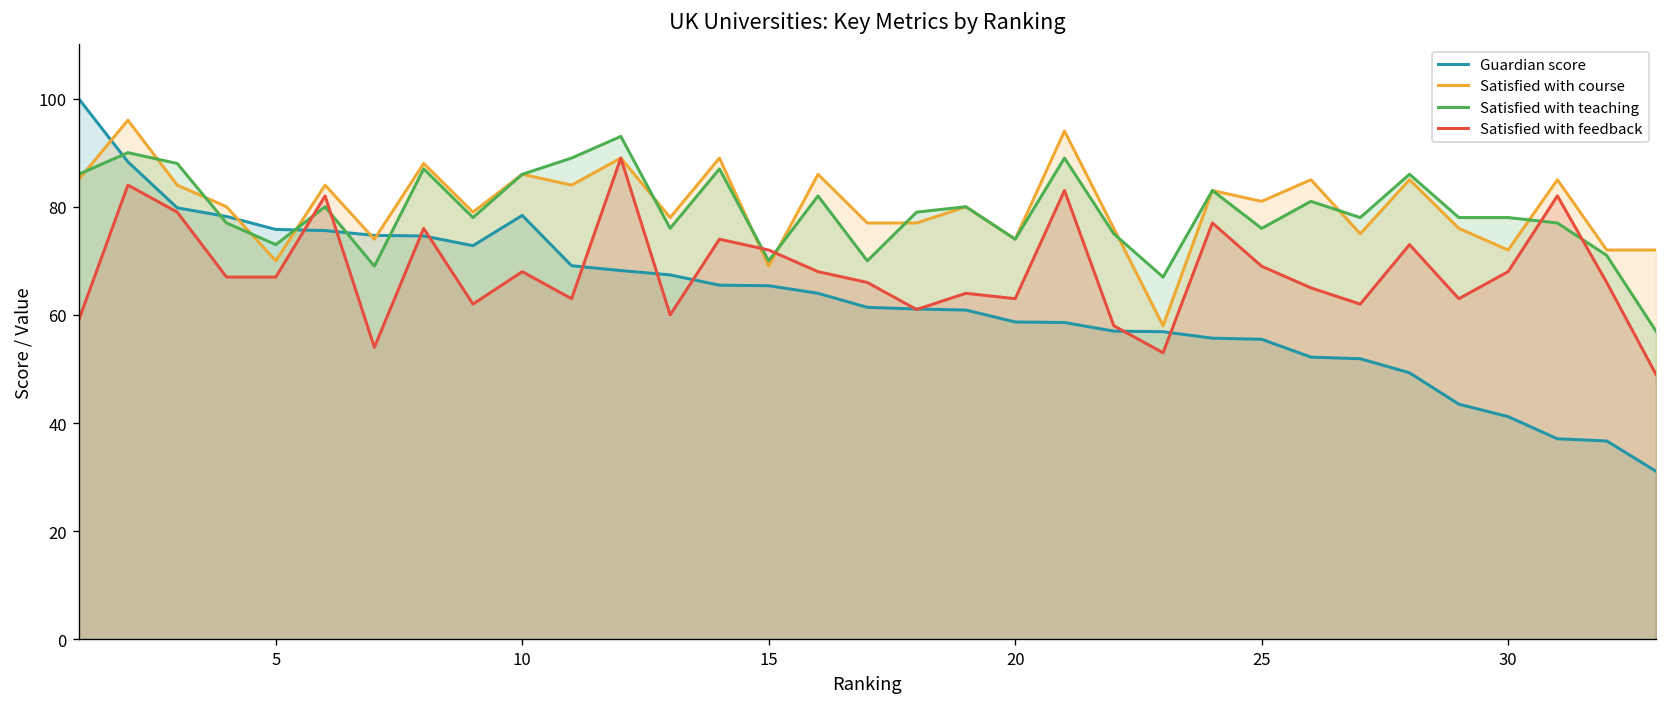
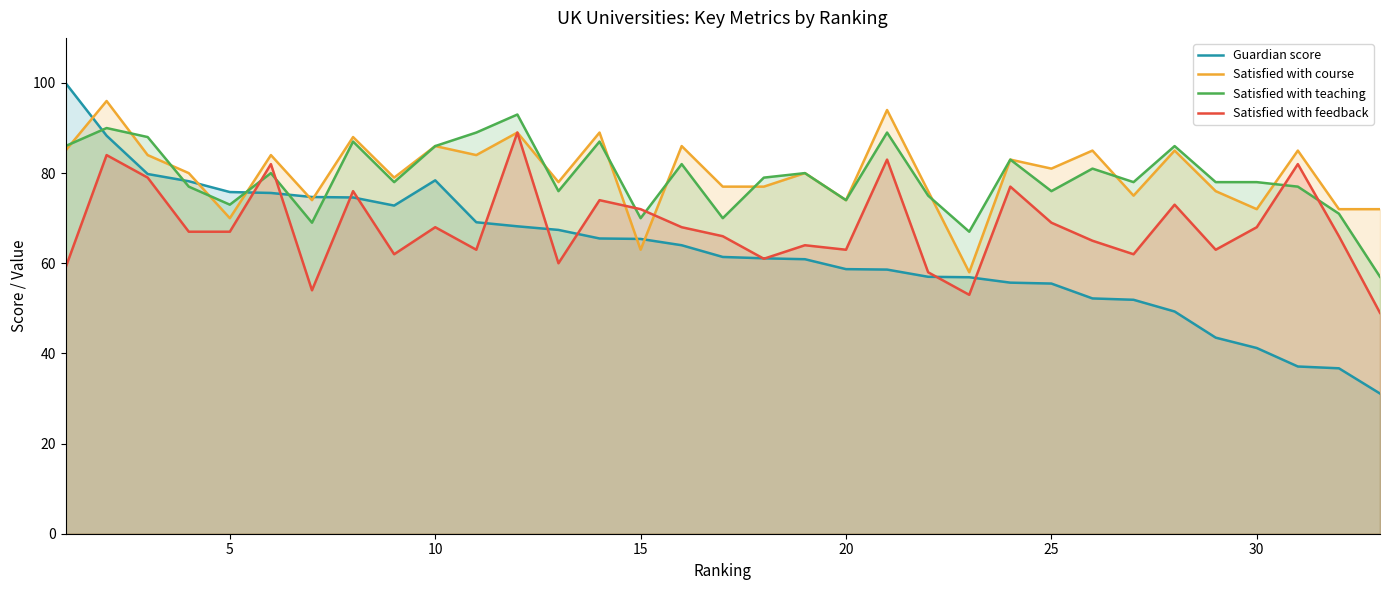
  {
    "Guardian score": {
      "5": 76,
      "10": 78,
      "15": 65,
      "20": 59,
      "25": 56,
      "30": 41
    },
    "Satisfied with course": {
      "5": 70,
-     "15": 69,
+     "15": 63,
      "25": 81,
      "30": 72
    },
    "Satisfied with teaching": {
      "5": 73,
      "15": 70,
      "25": 76,
      "30": 78
    },
    "Satisfied with feedback": {
      "5": 67,
      "10": 68,
      "15": 72,
      "20": 63,
      "25": 69,
      "30": 68
    }
  }
